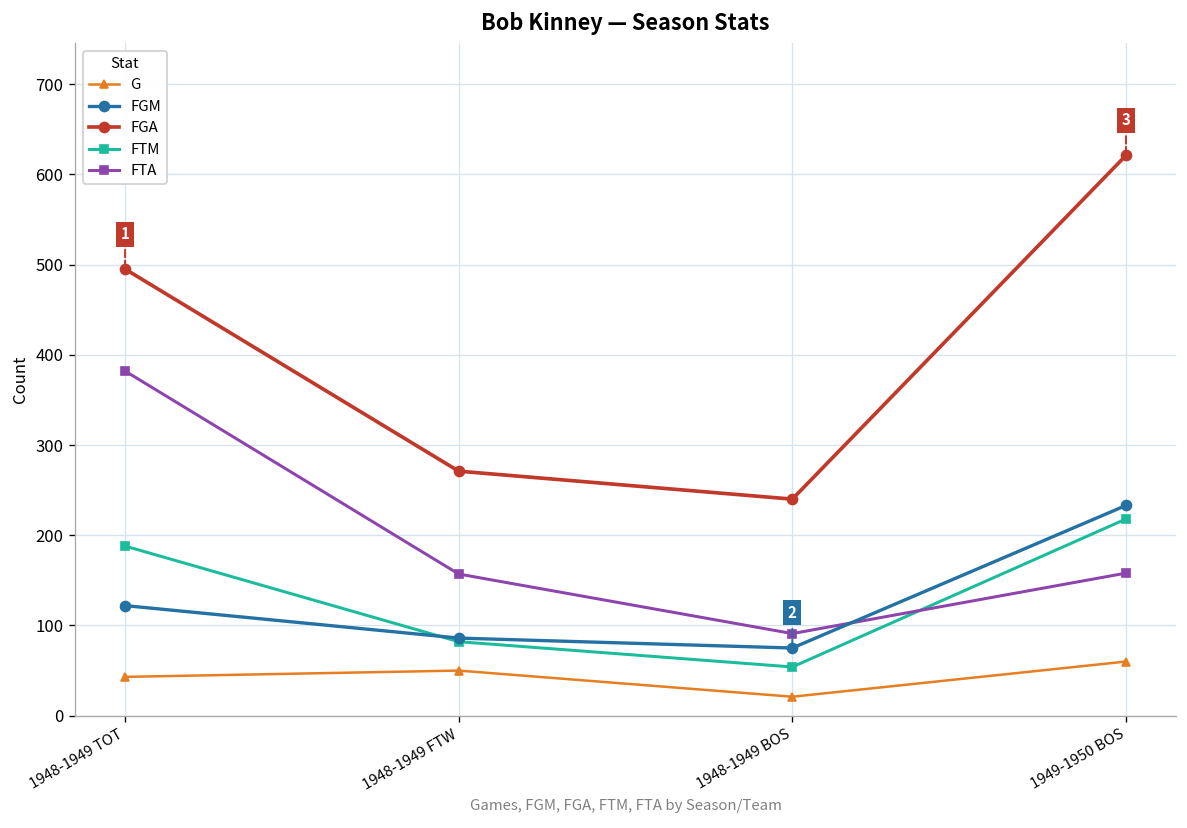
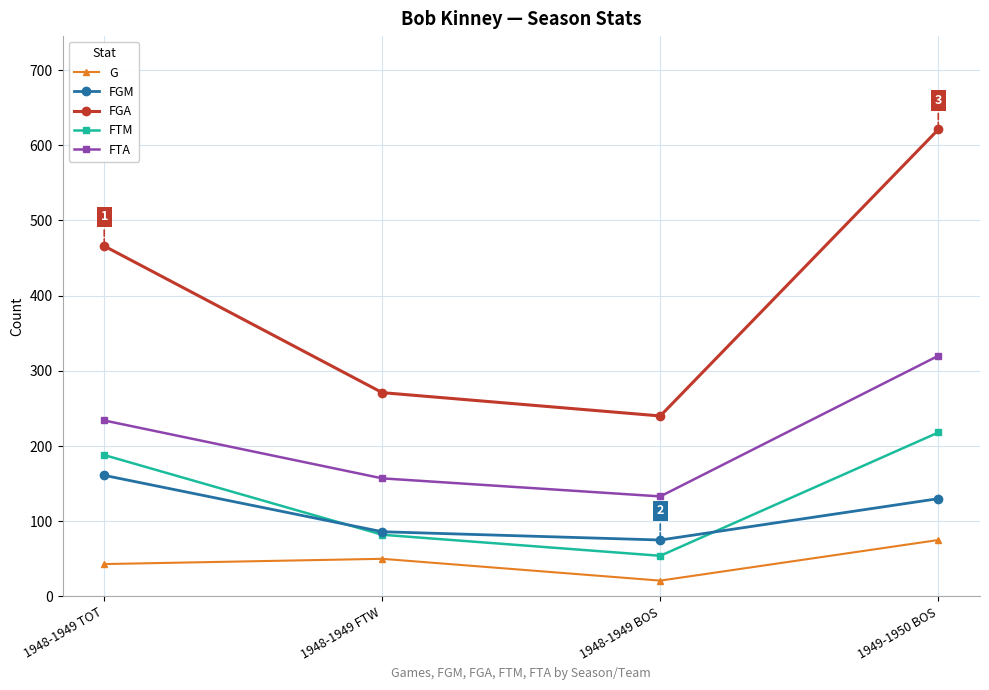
  {
    "G": {
      "1948-1949 TOT": 40,
      "1948-1949 FTW": 50,
      "1948-1949 BOS": 20,
-     "1949-1950 BOS": 60
+     "1949-1950 BOS": 80
    },
    "FGM": {
-     "1948-1949 TOT": 120,
+     "1948-1949 TOT": 160,
      "1948-1949 FTW": 90,
      "1948-1949 BOS": 80,
-     "1949-1950 BOS": 230
+     "1949-1950 BOS": 130
    },
    "FGA": {
-     "1948-1949 TOT": 500,
+     "1948-1949 TOT": 470,
      "1948-1949 FTW": 270,
      "1948-1949 BOS": 240
    },
    "FTM": {
      "1948-1949 TOT": 190,
      "1948-1949 FTW": 80,
      "1948-1949 BOS": 50,
      "1949-1950 BOS": 220
    },
    "FTA": {
-     "1948-1949 TOT": 380,
+     "1948-1949 TOT": 230,
      "1948-1949 FTW": 160,
-     "1948-1949 BOS": 90,
-     "1949-1950 BOS": 160
+     "1948-1949 BOS": 130,
+     "1949-1950 BOS": 320
    }
  }
